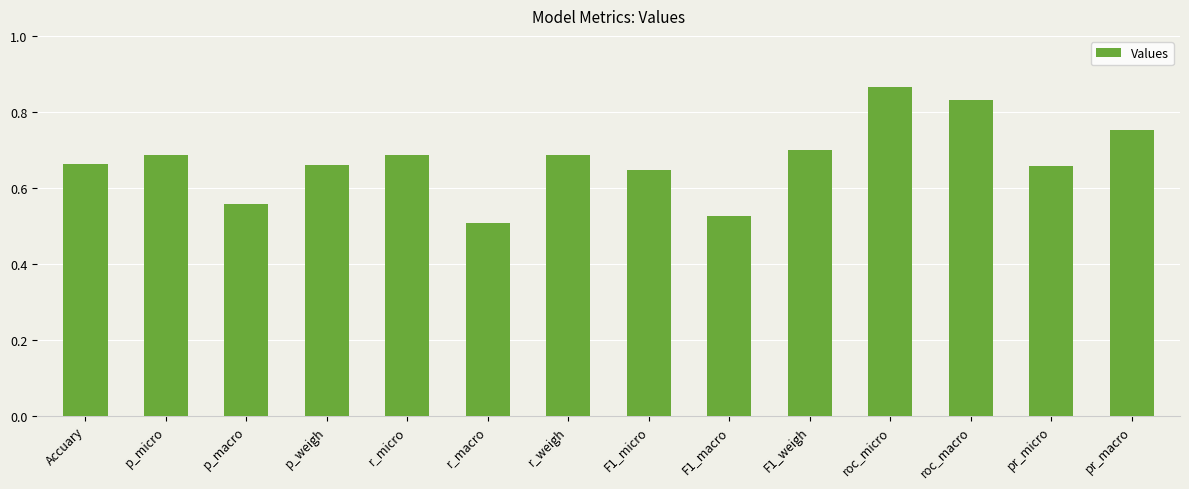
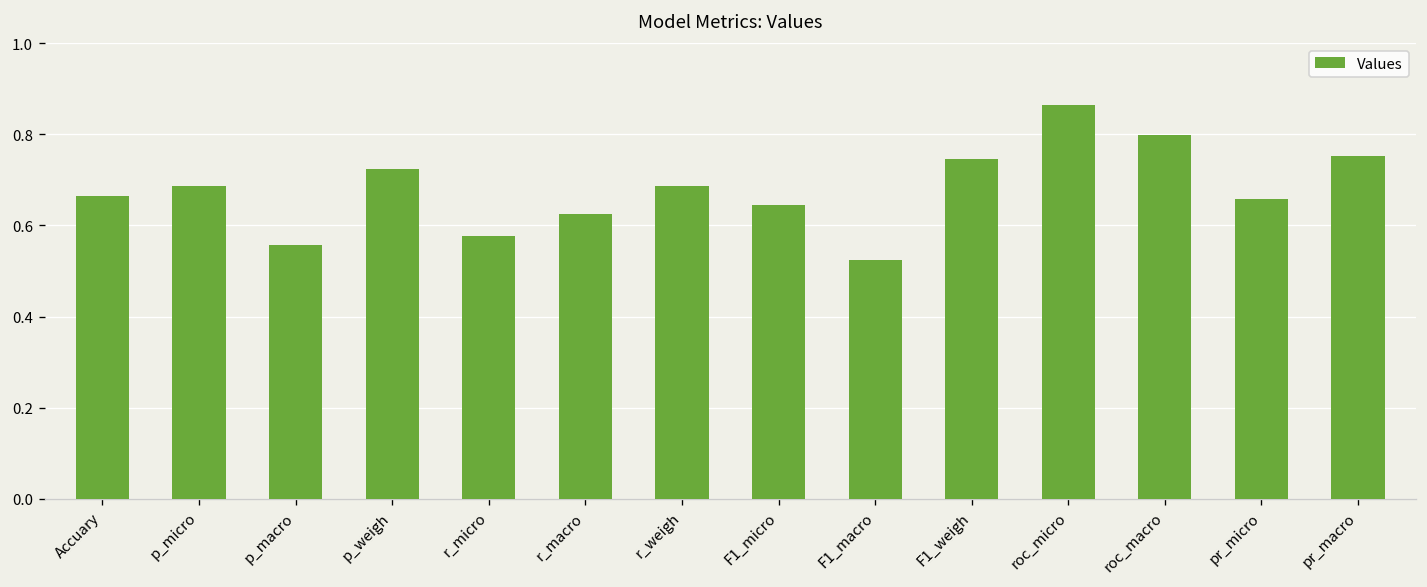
  {
    "Accuary": 0.66,
    "p_micro": 0.69,
    "p_macro": 0.56,
-   "p_weigh": 0.66,
-   "r_micro": 0.69,
-   "r_macro": 0.51,
+   "p_weigh": 0.72,
+   "r_micro": 0.58,
+   "r_macro": 0.62,
    "r_weigh": 0.69,
    "F1_micro": 0.65,
    "F1_macro": 0.52,
-   "F1_weigh": 0.70,
+   "F1_weigh": 0.75,
    "roc_micro": 0.86,
-   "roc_macro": 0.83,
+   "roc_macro": 0.80,
    "pr_micro": 0.66,
    "pr_macro": 0.75
  }
